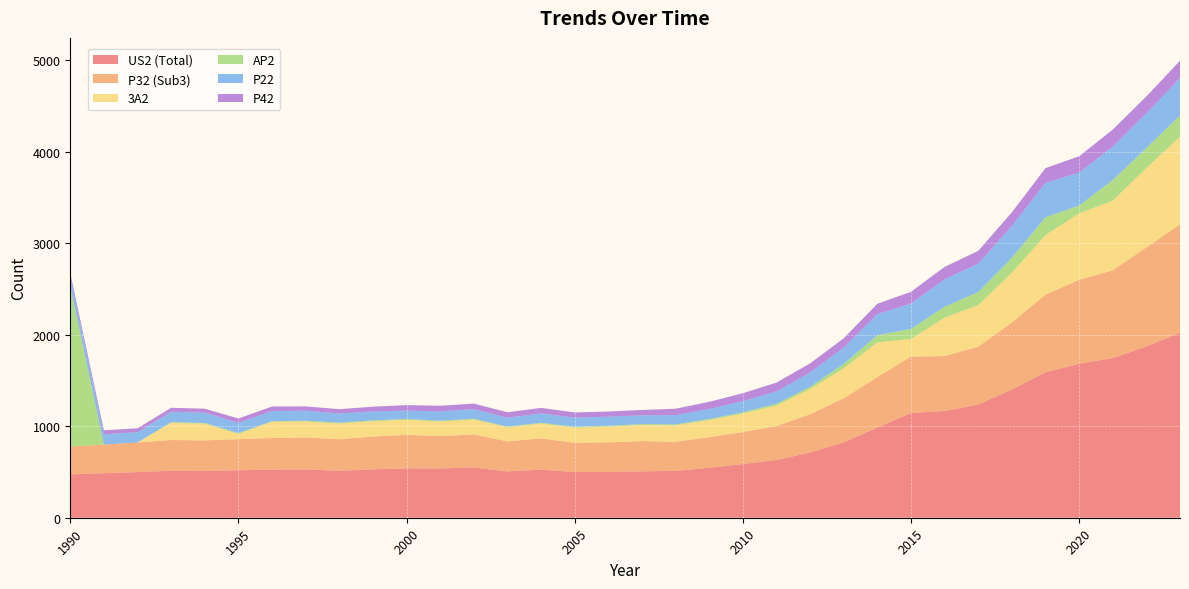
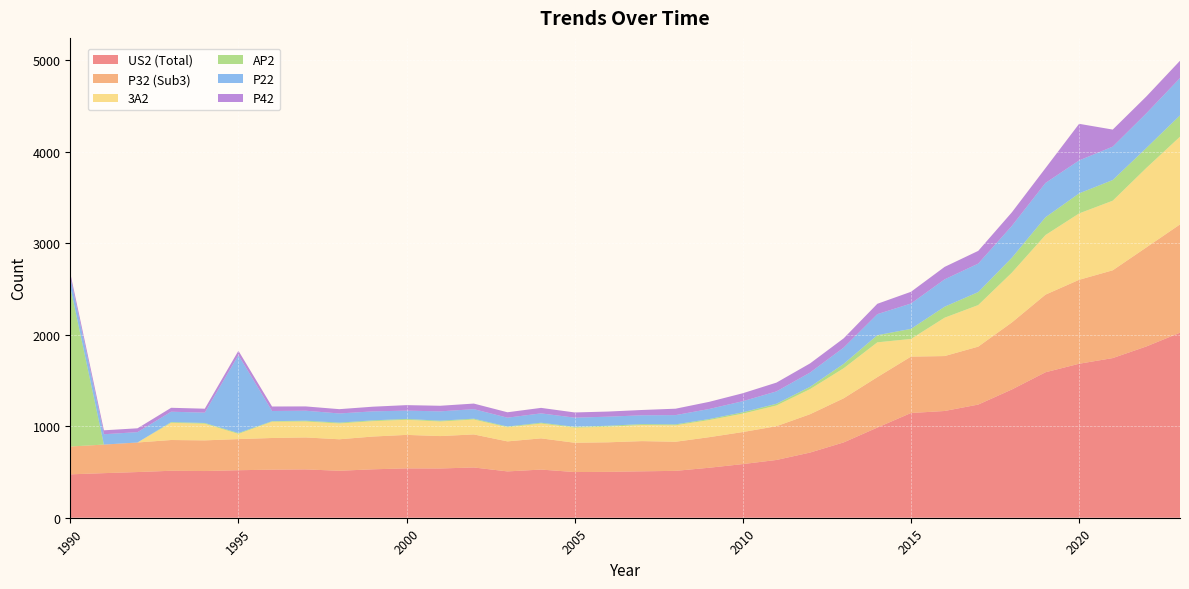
  {
    "3A2": {
      "2015": 200,
      "2020": 700
    },
    "AP2": {
      "1990": 1700,
      "2015": 100,
-     "2020": 100
+     "2020": 200
    },
    "P22": {
      "1990": 100,
-     "1995": 100,
+     "1995": 900,
      "2000": 100,
      "2005": 100,
      "2010": 100,
      "2015": 300,
      "2020": 400
    },
    "P42": {
      "1990": 0,
      "1995": 0,
      "2000": 100,
      "2005": 100,
      "2010": 100,
      "2015": 100,
-     "2020": 200
+     "2020": 400
    }
  }
